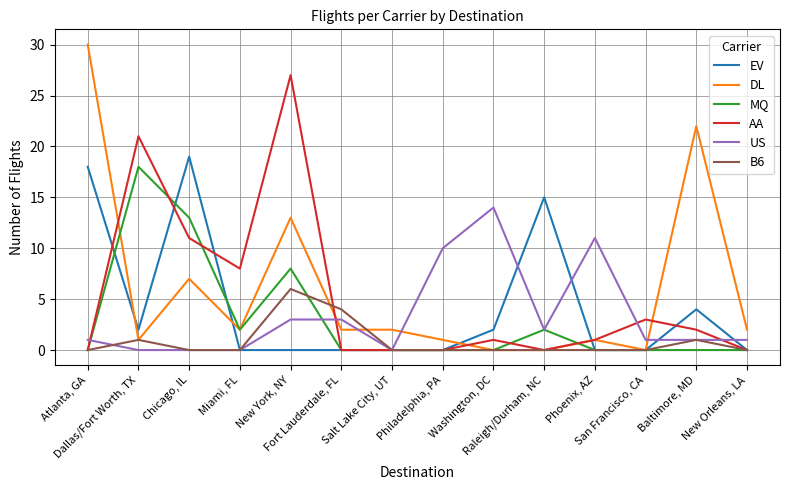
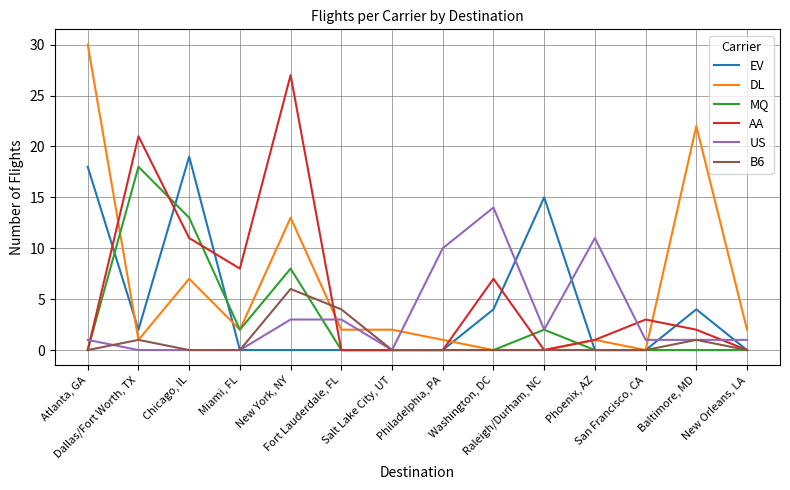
  {
    "EV": {
      "Atlanta, GA": 18,
      "Dallas/Fort Worth, TX": 2,
      "Chicago, IL": 19,
      "New York, NY": 0,
-     "Washington, DC": 2,
+     "Washington, DC": 4,
      "Raleigh/Durham, NC": 15,
      "Baltimore, MD": 4
    },
    "DL": {
      "Atlanta, GA": 30,
      "Chicago, IL": 7,
      "New York, NY": 13,
      "Fort Lauderdale, FL": 2,
      "Salt Lake City, UT": 2,
      "Philadelphia, PA": 1,
      "Baltimore, MD": 22,
      "New Orleans, LA": 2
    },
    "MQ": {
      "Dallas/Fort Worth, TX": 18,
      "Chicago, IL": 13,
      "New York, NY": 8,
      "Baltimore, MD": 0
    },
    "AA": {
      "Dallas/Fort Worth, TX": 21,
      "Chicago, IL": 11,
      "Miami, FL": 8,
      "New York, NY": 27,
-     "Washington, DC": 1,
+     "Washington, DC": 7,
      "San Francisco, CA": 3,
      "Baltimore, MD": 2
    },
    "US": {
      "Atlanta, GA": 1,
      "Dallas/Fort Worth, TX": 0,
      "New York, NY": 3,
      "Fort Lauderdale, FL": 3,
      "Philadelphia, PA": 10,
      "Washington, DC": 14,
      "Phoenix, AZ": 11,
      "San Francisco, CA": 1,
      "New Orleans, LA": 1
    },
    "B6": {
      "New York, NY": 6,
      "Fort Lauderdale, FL": 4
    }
  }
